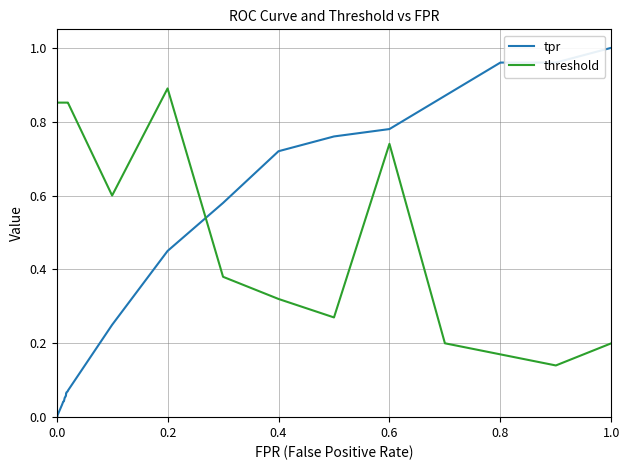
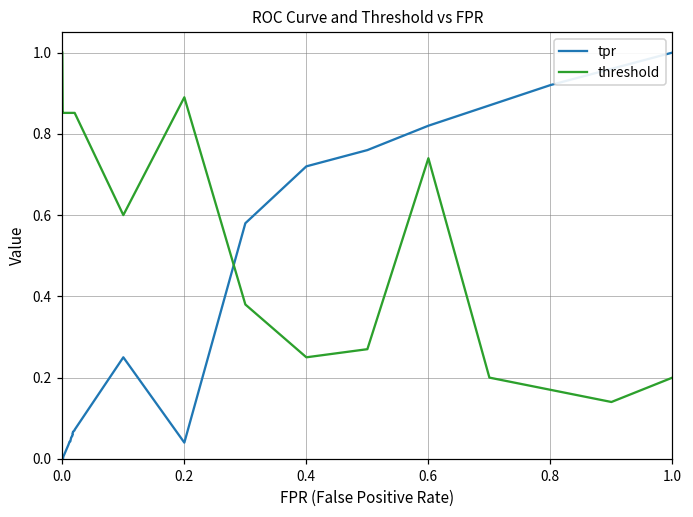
  {
    "tpr": {
      "0.0": 0.00,
-     "0.2": 0.45,
+     "0.2": 0.04,
      "0.4": 0.72,
-     "0.6": 0.78,
-     "0.8": 0.96,
+     "0.6": 0.82,
+     "0.8": 0.92,
      "1.0": 1.00
    },
    "threshold": {
      "0.0": 1.00,
      "0.2": 0.89,
-     "0.4": 0.32,
+     "0.4": 0.25,
      "0.6": 0.74,
      "0.8": 0.17,
      "1.0": 0.20
    }
  }
